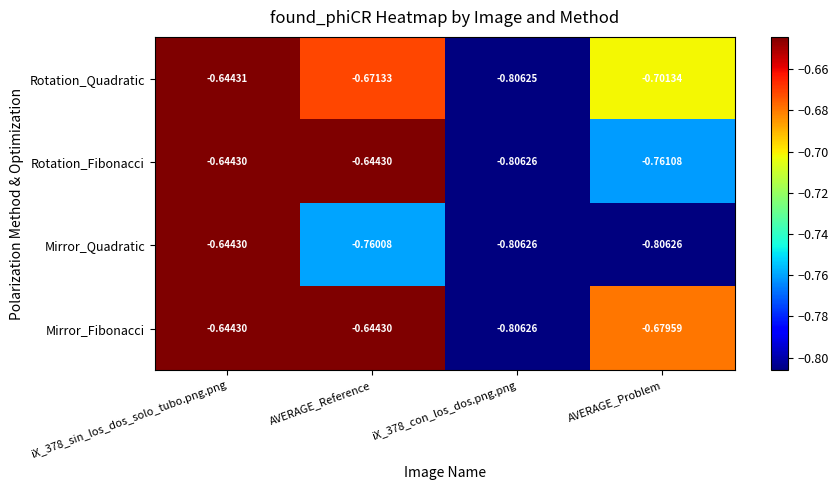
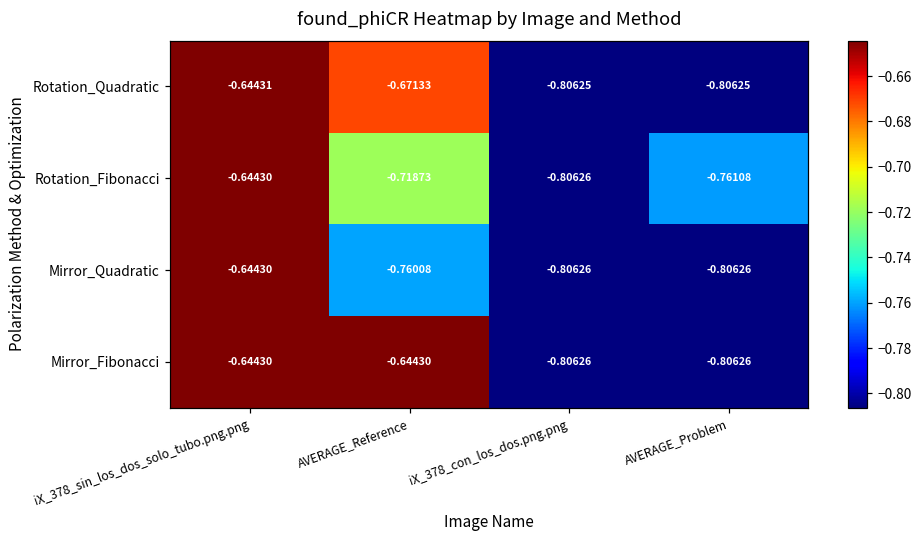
  {
    "Rotation_Quadratic": {
      "iX_378_sin_los_dos_solo_tubo.png.png": -0.64431,
      "AVERAGE_Reference": -0.67133,
      "iX_378_con_los_dos.png.png": -0.80625,
-     "AVERAGE_Problem": -0.70134
+     "AVERAGE_Problem": -0.80625
    },
    "Rotation_Fibonacci": {
      "iX_378_sin_los_dos_solo_tubo.png.png": -0.64430,
-     "AVERAGE_Reference": -0.64430,
+     "AVERAGE_Reference": -0.71873,
      "iX_378_con_los_dos.png.png": -0.80626,
      "AVERAGE_Problem": -0.76108
    },
    "Mirror_Quadratic": {
      "iX_378_sin_los_dos_solo_tubo.png.png": -0.64430,
      "AVERAGE_Reference": -0.76008,
      "iX_378_con_los_dos.png.png": -0.80626,
      "AVERAGE_Problem": -0.80626
    },
    "Mirror_Fibonacci": {
      "iX_378_sin_los_dos_solo_tubo.png.png": -0.64430,
      "AVERAGE_Reference": -0.64430,
      "iX_378_con_los_dos.png.png": -0.80626,
-     "AVERAGE_Problem": -0.67959
+     "AVERAGE_Problem": -0.80626
    }
  }
